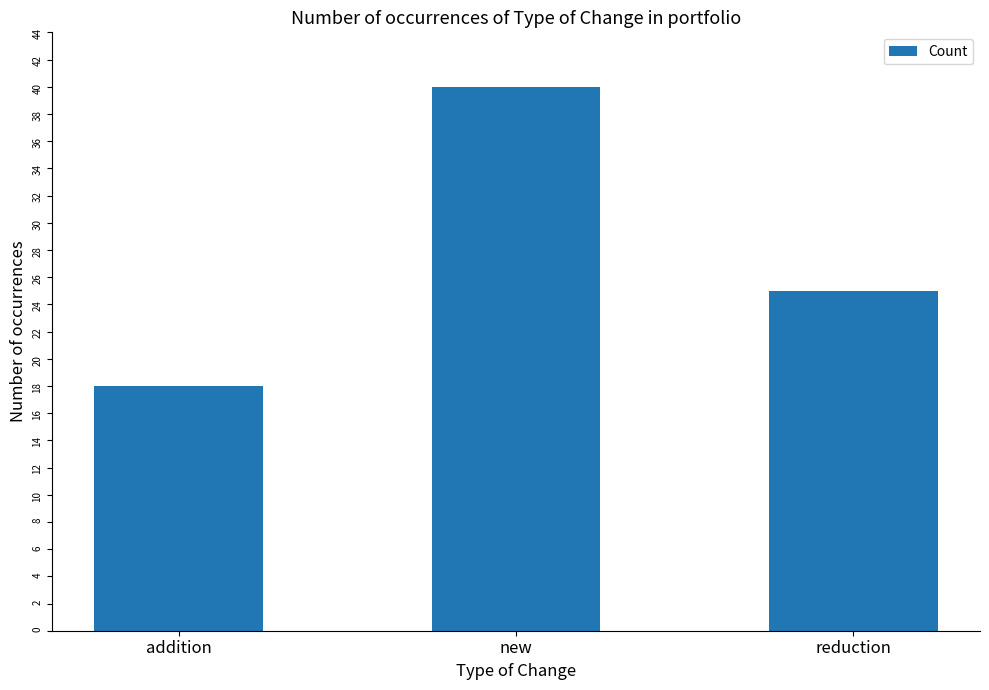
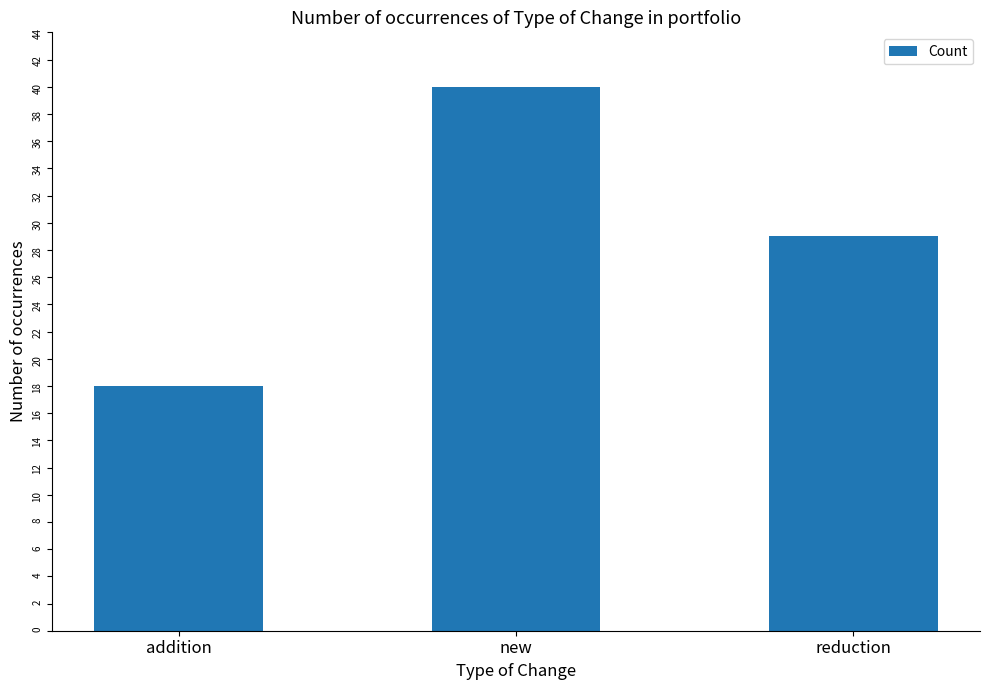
  {
    "addition": 18,
    "new": 40,
-   "reduction": 25
+   "reduction": 29
  }
